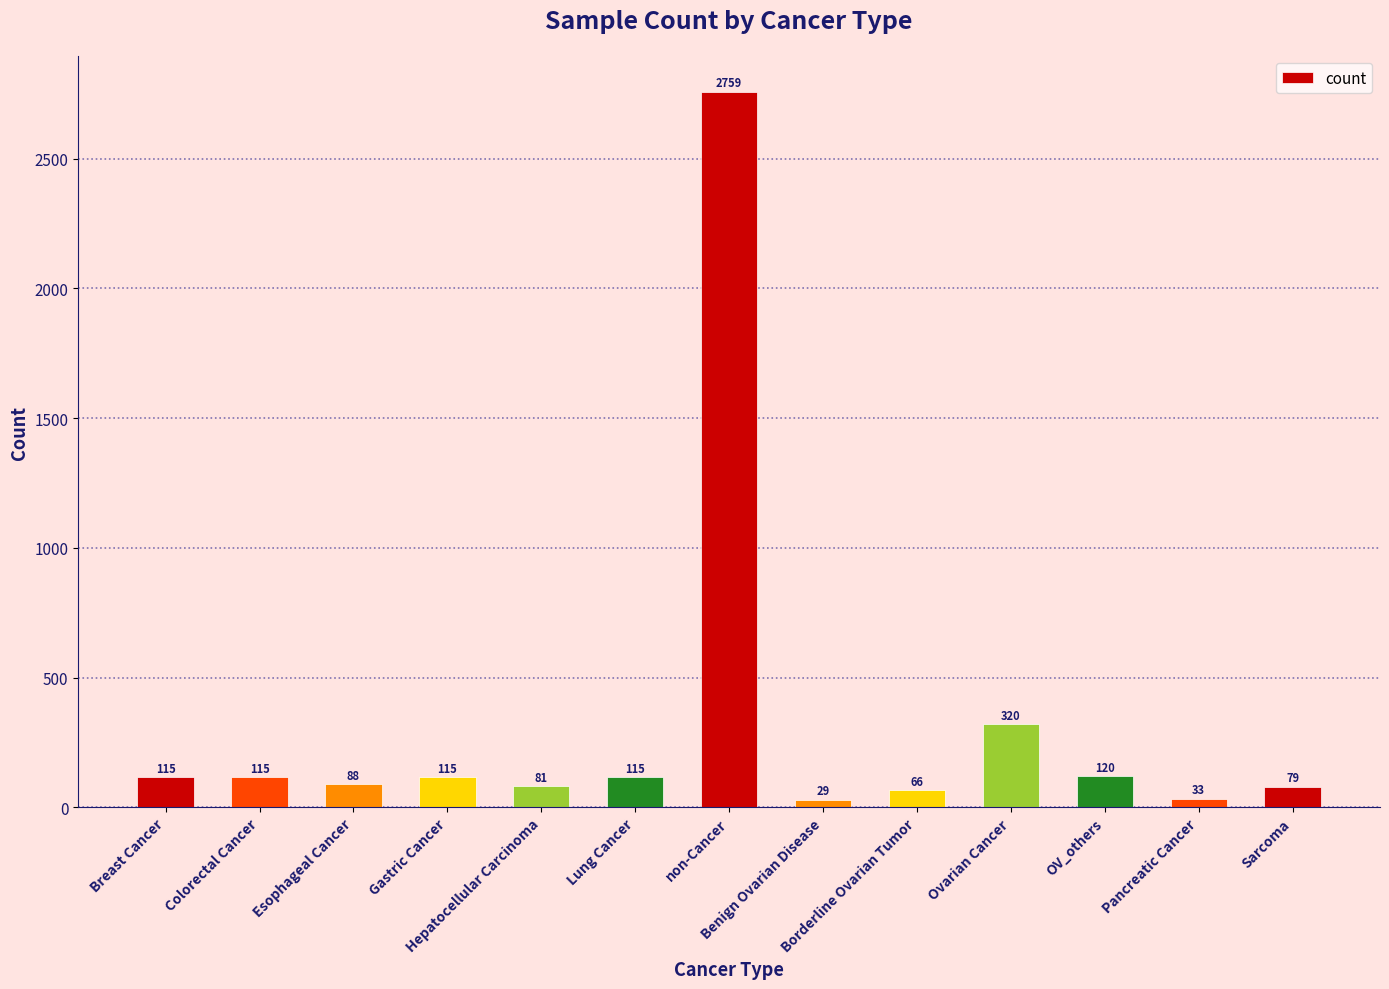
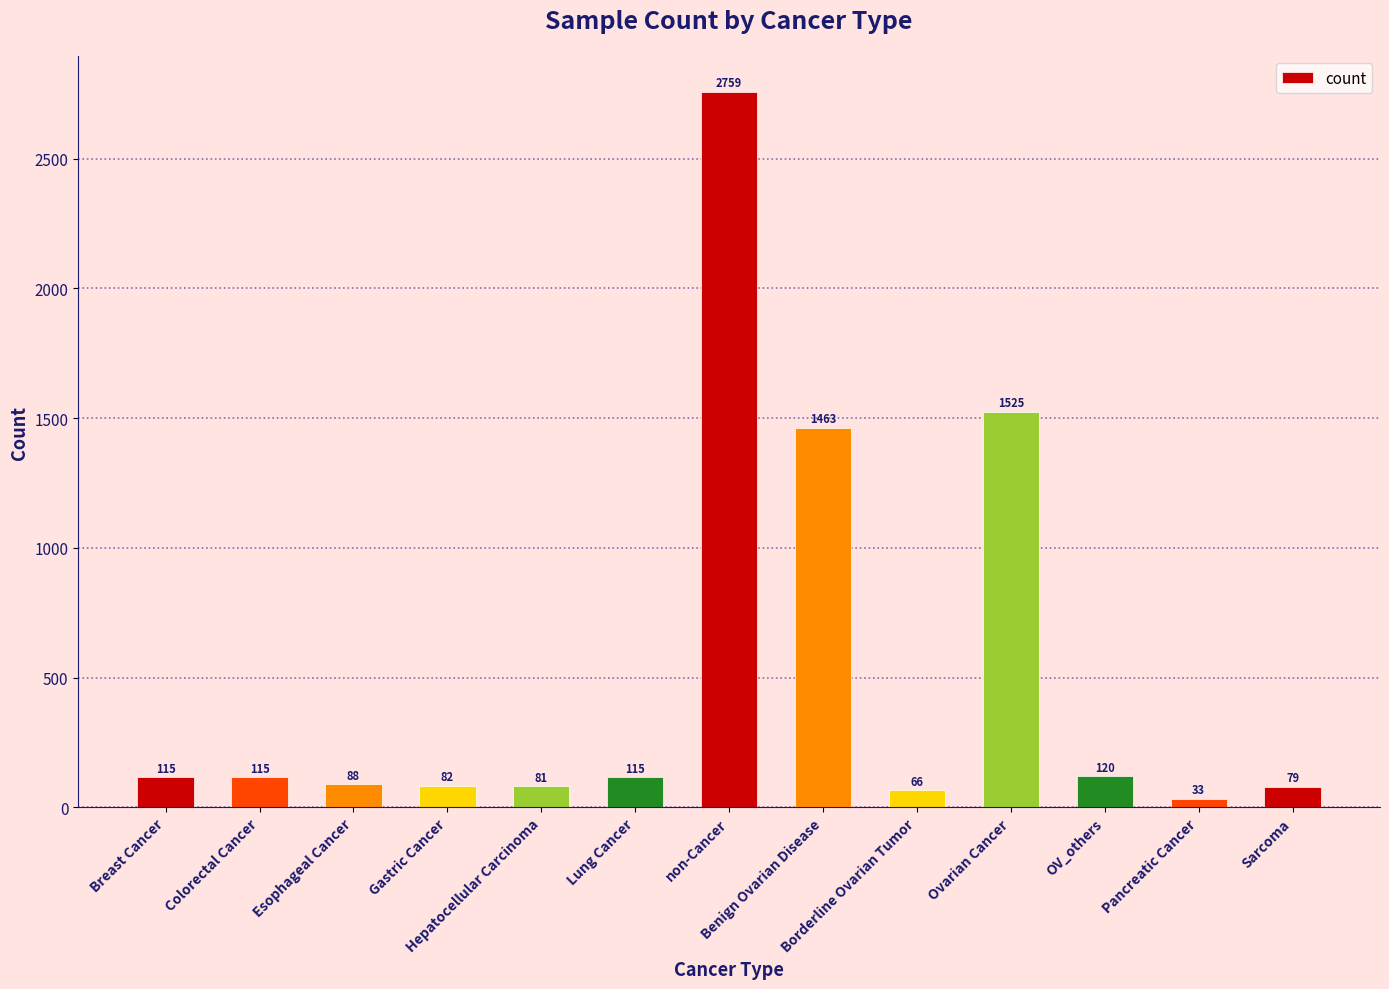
  {
    "Breast Cancer": 115,
    "Colorectal Cancer": 115,
    "Esophageal Cancer": 88,
-   "Gastric Cancer": 115,
+   "Gastric Cancer": 82,
    "Hepatocellular Carcinoma": 81,
    "Lung Cancer": 115,
    "non-Cancer": 2759,
-   "Benign Ovarian Disease": 29,
+   "Benign Ovarian Disease": 1463,
    "Borderline Ovarian Tumor": 66,
-   "Ovarian Cancer": 320,
+   "Ovarian Cancer": 1525,
    "OV_others": 120,
    "Pancreatic Cancer": 33,
    "Sarcoma": 79
  }
